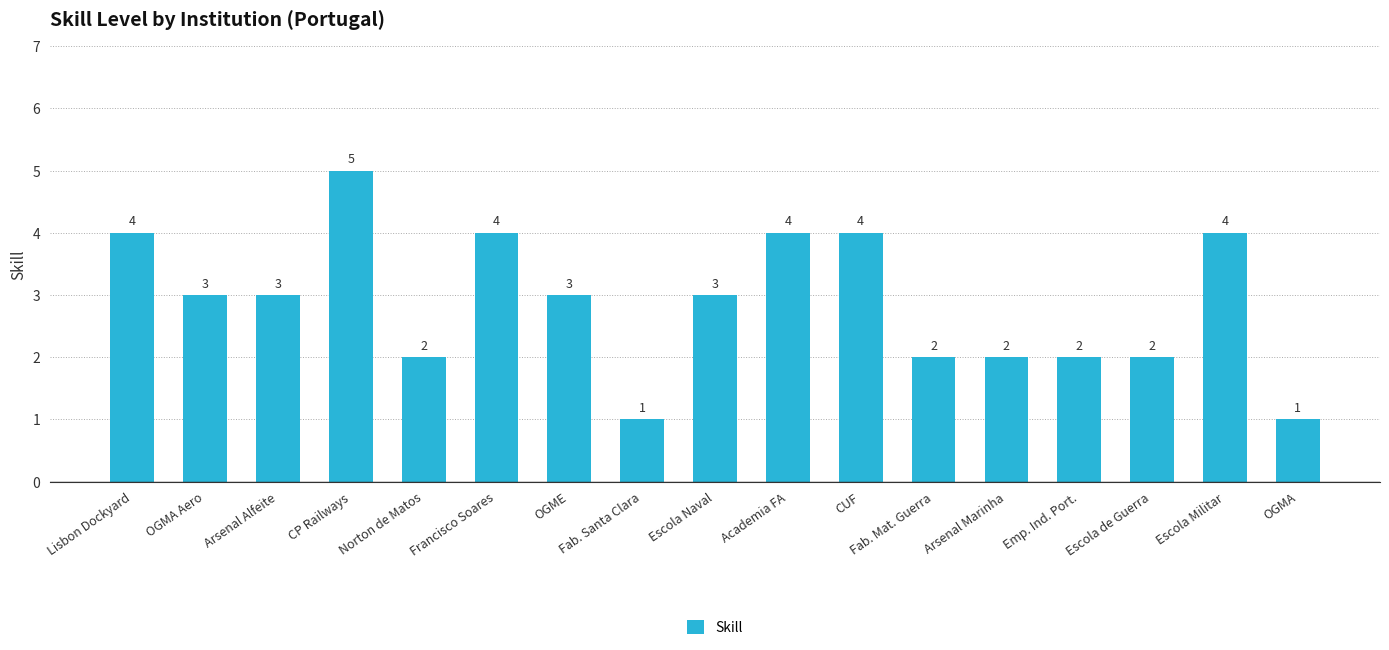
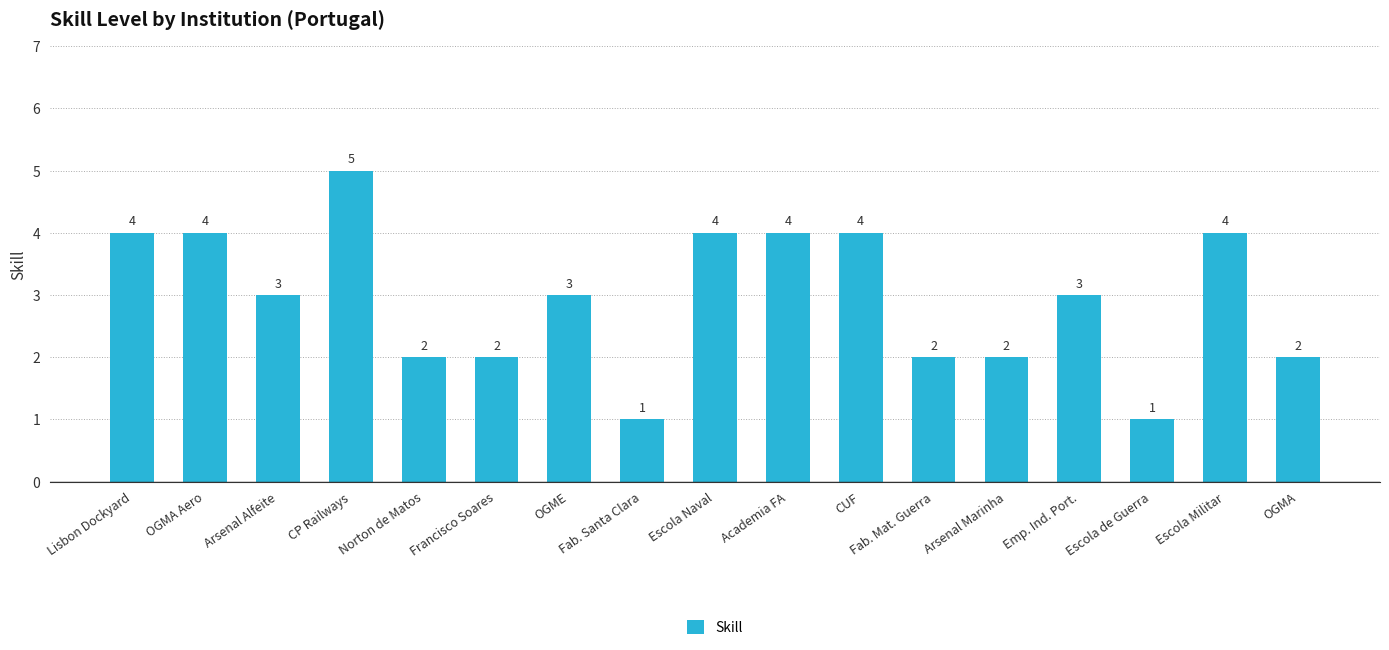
  {
    "Lisbon Dockyard": 4,
-   "OGMA Aero": 3,
+   "OGMA Aero": 4,
    "Arsenal Alfeite": 3,
    "CP Railways": 5,
    "Norton de Matos": 2,
-   "Francisco Soares": 4,
+   "Francisco Soares": 2,
    "OGME": 3,
    "Fab. Santa Clara": 1,
-   "Escola Naval": 3,
+   "Escola Naval": 4,
    "Academia FA": 4,
    "CUF": 4,
    "Fab. Mat. Guerra": 2,
    "Arsenal Marinha": 2,
-   "Emp. Ind. Port.": 2,
-   "Escola de Guerra": 2,
+   "Emp. Ind. Port.": 3,
+   "Escola de Guerra": 1,
    "Escola Militar": 4,
-   "OGMA": 1
+   "OGMA": 2
  }
